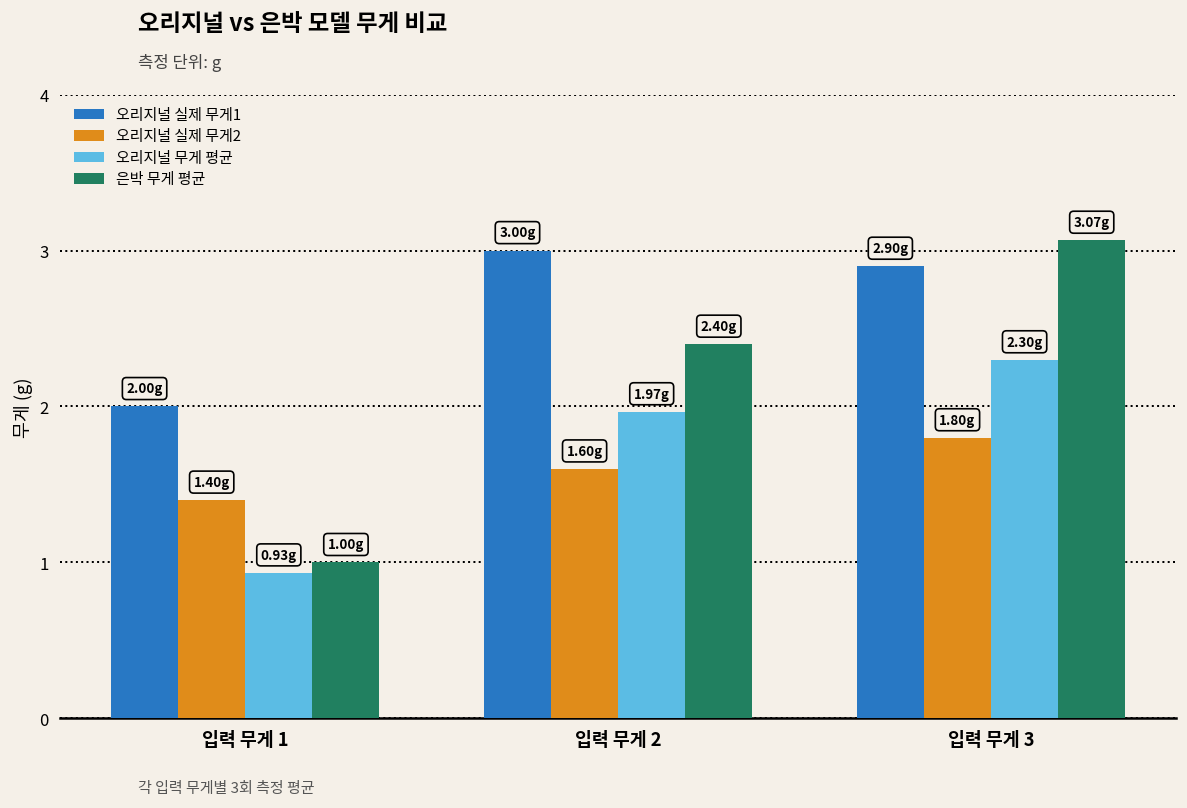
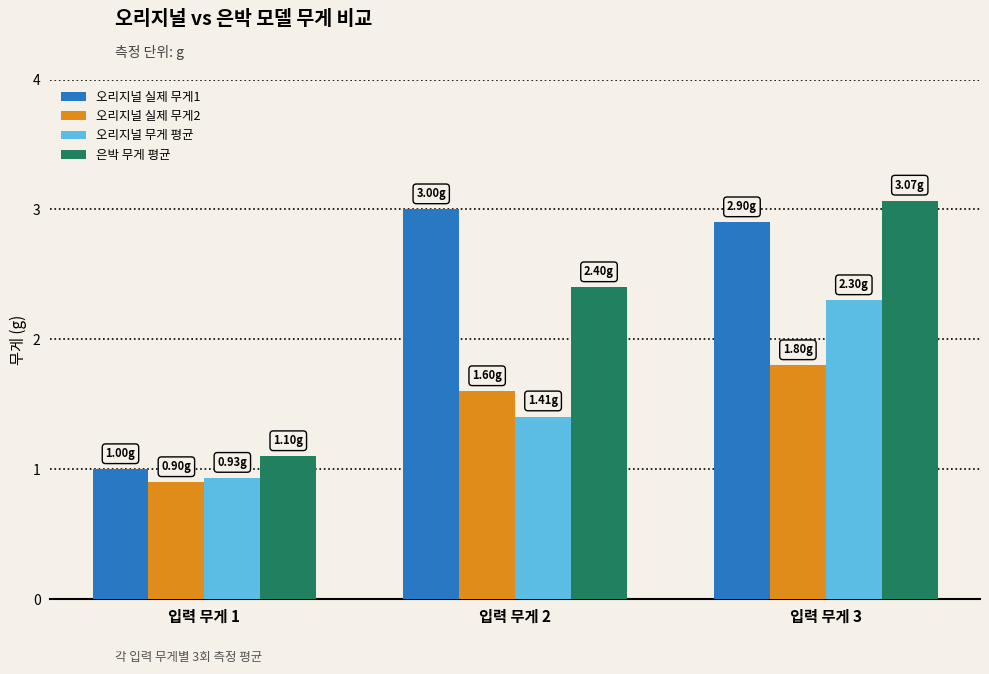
  {
    "오리지널 실제 무게1": {
-     "입력 무게 1": "2.00g"
+     "입력 무게 1": "1.00g"
    },
    "오리지널 실제 무게2": {
-     "입력 무게 1": "1.40g"
+     "입력 무게 1": "0.90g"
    },
    "오리지널 무게 평균": {
-     "입력 무게 2": "1.97g"
+     "입력 무게 2": "1.41g"
    },
    "은박 무게 평균": {
-     "입력 무게 1": "1.00g"
+     "입력 무게 1": "1.10g"
    }
  }
